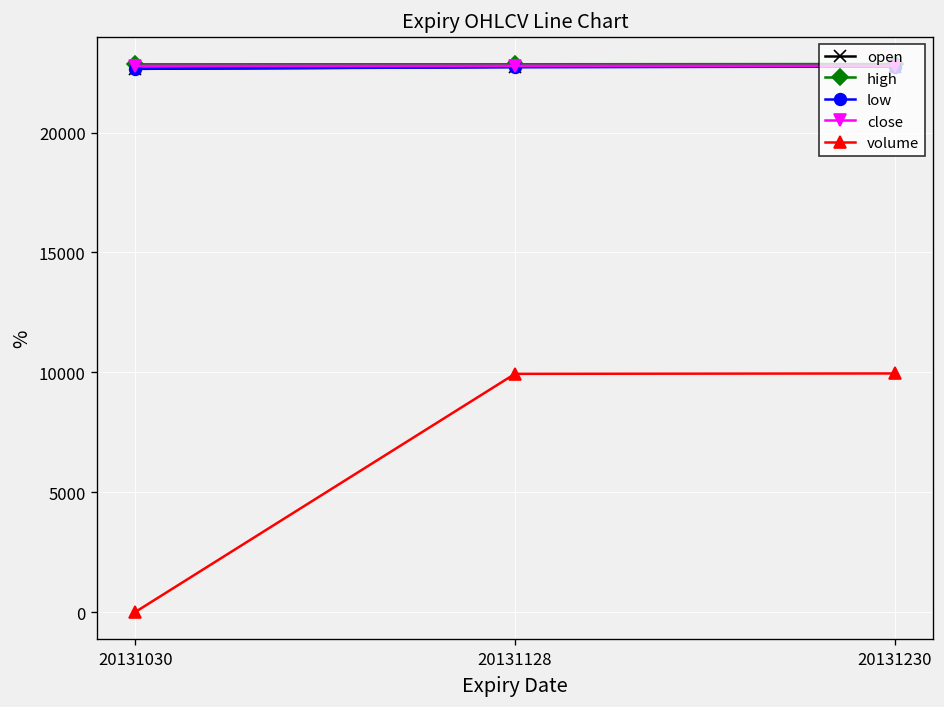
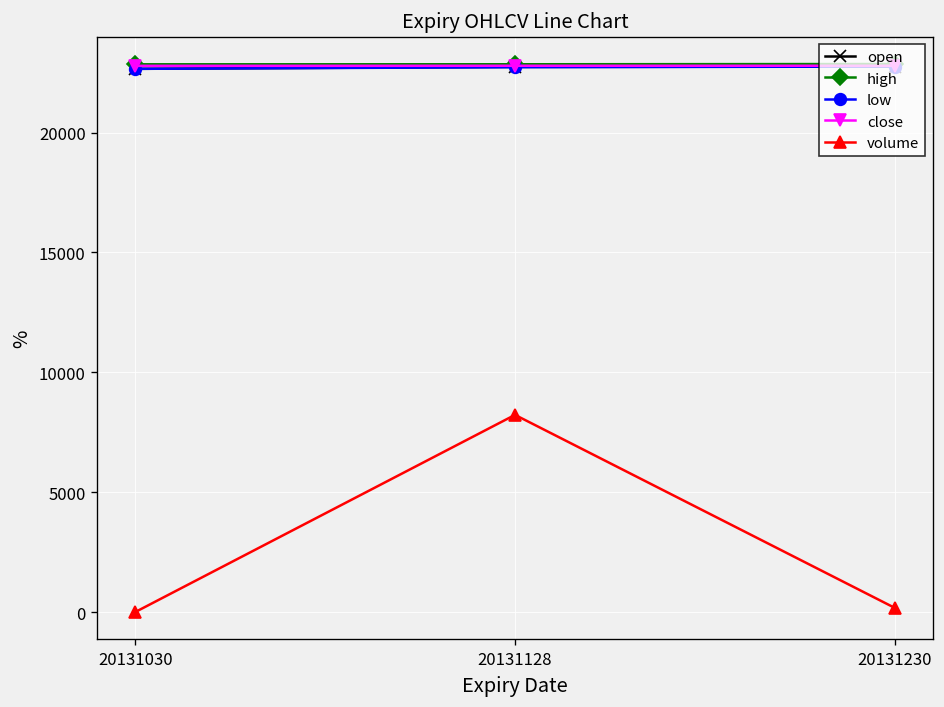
  {
    "volume": {
      "20131030": 0,
-     "20131128": 9900,
-     "20131230": 10000
+     "20131128": 8200,
+     "20131230": 200
    }
  }
